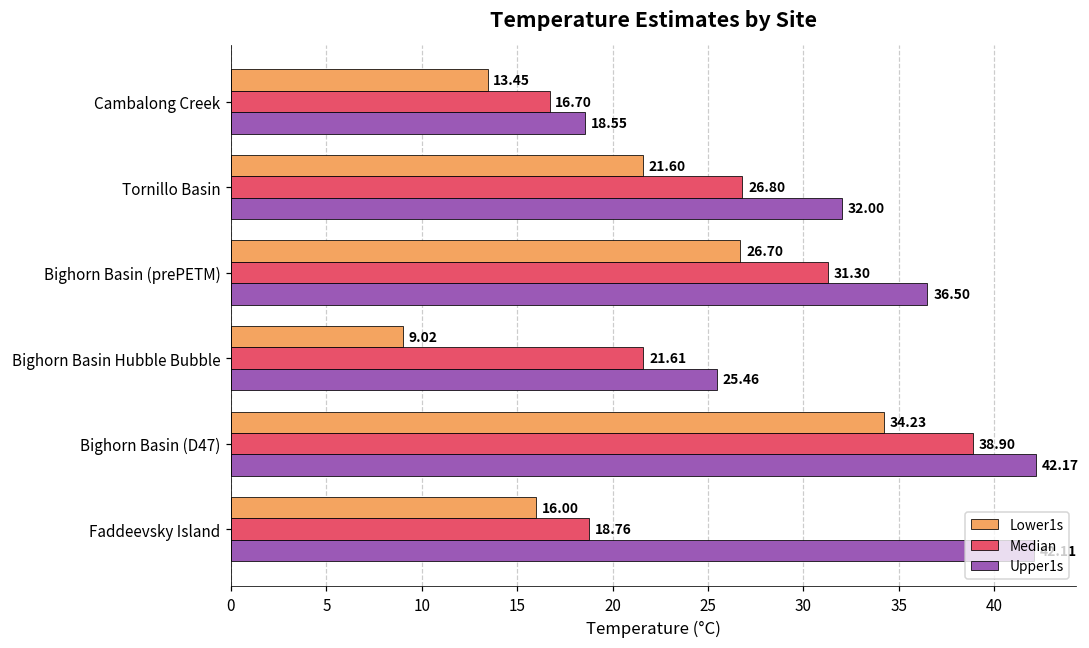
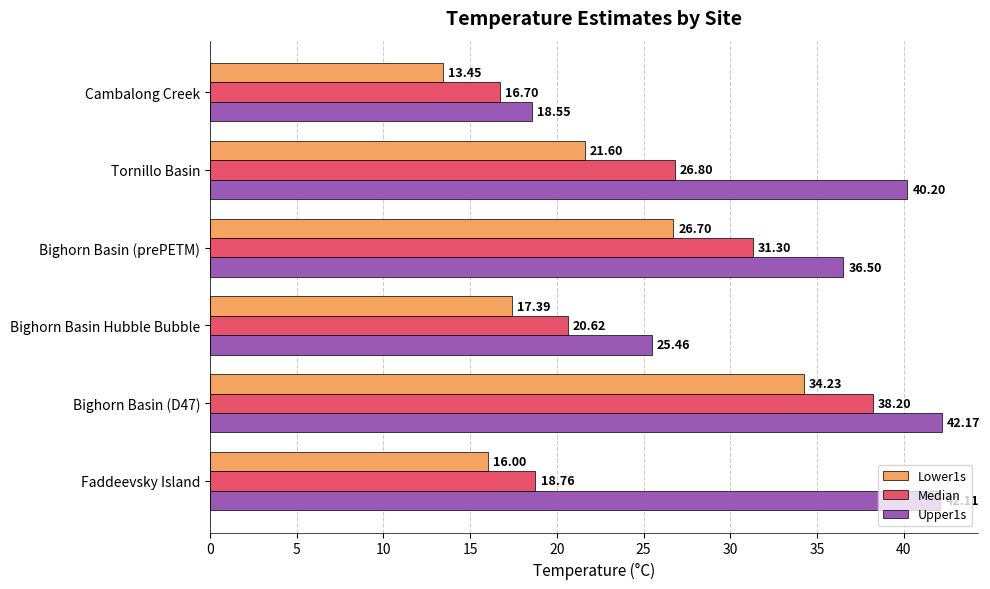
  {
    "Lower1s": {
      "Cambalong Creek": 13.45,
      "Tornillo Basin": 21.60,
      "Bighorn Basin (prePETM)": 26.70,
-     "Bighorn Basin Hubble Bubble": 9.02,
+     "Bighorn Basin Hubble Bubble": 17.39,
      "Bighorn Basin (D47)": 34.23,
      "Faddeevsky Island": 16.00
    },
    "Median": {
      "Cambalong Creek": 16.70,
      "Tornillo Basin": 26.80,
      "Bighorn Basin (prePETM)": 31.30,
-     "Bighorn Basin Hubble Bubble": 21.61,
-     "Bighorn Basin (D47)": 38.90,
+     "Bighorn Basin Hubble Bubble": 20.62,
+     "Bighorn Basin (D47)": 38.20,
      "Faddeevsky Island": 18.76
    },
    "Upper1s": {
      "Cambalong Creek": 18.55,
-     "Tornillo Basin": 32.00,
+     "Tornillo Basin": 40.20,
      "Bighorn Basin (prePETM)": 36.50,
      "Bighorn Basin Hubble Bubble": 25.46,
      "Bighorn Basin (D47)": 42.17
    }
  }
